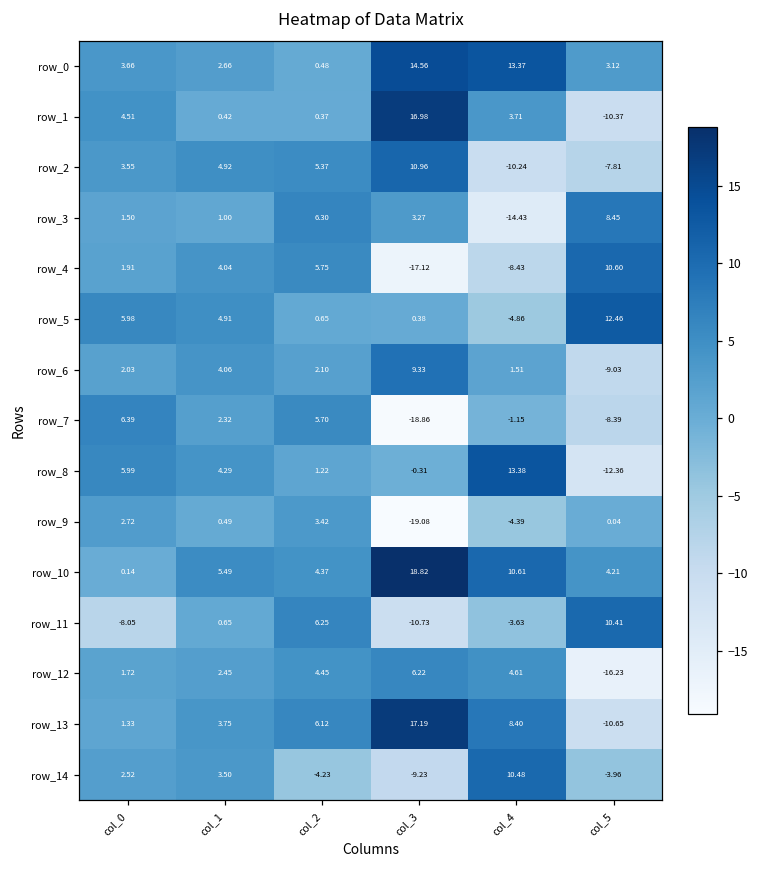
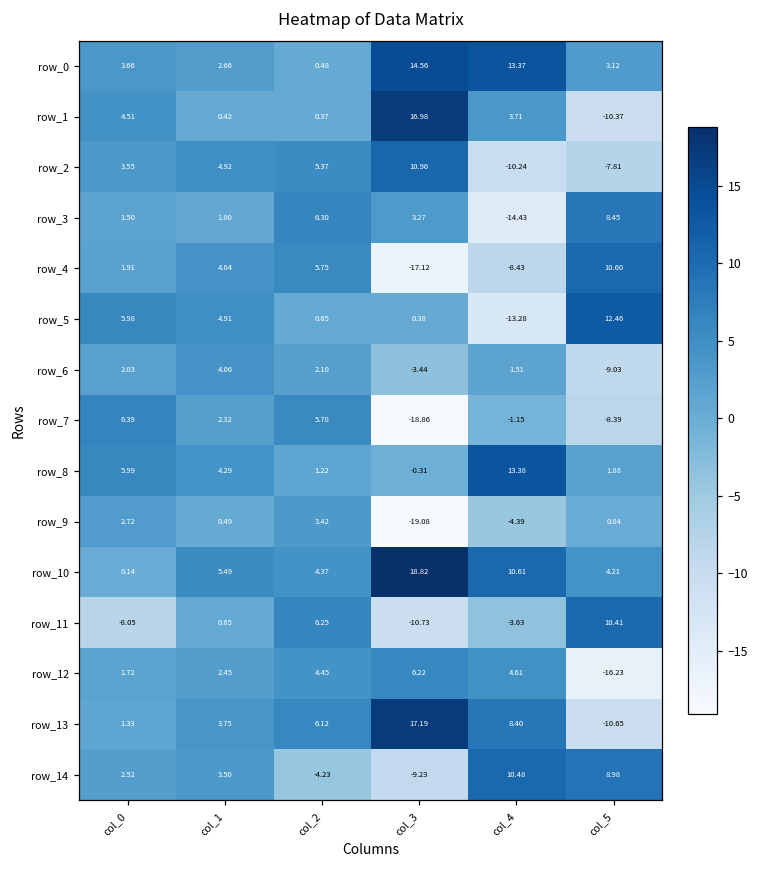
  {
    "row_0": {
      "col_0": 3.66,
      "col_1": 2.66,
      "col_2": 0.48,
      "col_3": 14.56,
      "col_4": 13.37,
      "col_5": 3.12
    },
    "row_1": {
      "col_0": 4.51,
      "col_1": 0.42,
      "col_2": 0.37,
      "col_3": 16.98,
      "col_4": 3.71,
      "col_5": -10.37
    },
    "row_2": {
      "col_0": 3.55,
      "col_1": 4.92,
      "col_2": 5.37,
      "col_3": 10.96,
      "col_4": -10.24,
      "col_5": -7.81
    },
    "row_3": {
      "col_0": 1.50,
      "col_1": 1.00,
      "col_2": 6.30,
      "col_3": 3.27,
      "col_4": -14.43,
      "col_5": 8.45
    },
    "row_4": {
      "col_0": 1.91,
      "col_1": 4.04,
      "col_2": 5.75,
      "col_3": -17.12,
      "col_4": -8.43,
      "col_5": 10.60
    },
    "row_5": {
      "col_0": 5.98,
      "col_1": 4.91,
      "col_2": 0.65,
      "col_3": 0.38,
-     "col_4": -4.86,
+     "col_4": -13.28,
      "col_5": 12.46
    },
    "row_6": {
      "col_0": 2.03,
      "col_1": 4.06,
      "col_2": 2.10,
-     "col_3": 9.33,
+     "col_3": -3.44,
      "col_4": 1.51,
      "col_5": -9.03
    },
    "row_7": {
      "col_0": 6.39,
      "col_1": 2.32,
      "col_2": 5.70,
      "col_3": -18.86,
      "col_4": -1.15,
      "col_5": -8.39
    },
    "row_8": {
      "col_0": 5.99,
      "col_1": 4.29,
      "col_2": 1.22,
      "col_3": -0.31,
      "col_4": 13.38,
-     "col_5": -12.36
+     "col_5": 1.88
    },
    "row_9": {
      "col_0": 2.72,
      "col_1": 0.49,
      "col_2": 3.42,
      "col_3": -19.08,
      "col_4": -4.39,
      "col_5": 0.04
    },
    "row_10": {
      "col_0": 0.14,
      "col_1": 5.49,
      "col_2": 4.37,
      "col_3": 18.82,
      "col_4": 10.61,
      "col_5": 4.21
    },
    "row_11": {
      "col_0": -8.05,
      "col_1": 0.65,
      "col_2": 6.25,
      "col_3": -10.73,
      "col_4": -3.63,
      "col_5": 10.41
    },
    "row_12": {
      "col_0": 1.72,
      "col_1": 2.45,
      "col_2": 4.45,
      "col_3": 6.22,
      "col_4": 4.61,
      "col_5": -16.23
    },
    "row_13": {
      "col_0": 1.33,
      "col_1": 3.75,
      "col_2": 6.12,
      "col_3": 17.19,
      "col_4": 8.40,
      "col_5": -10.65
    },
    "row_14": {
      "col_0": 2.52,
      "col_1": 3.50,
      "col_2": -4.23,
      "col_3": -9.23,
      "col_4": 10.48,
-     "col_5": -3.96
+     "col_5": 8.98
    }
  }
